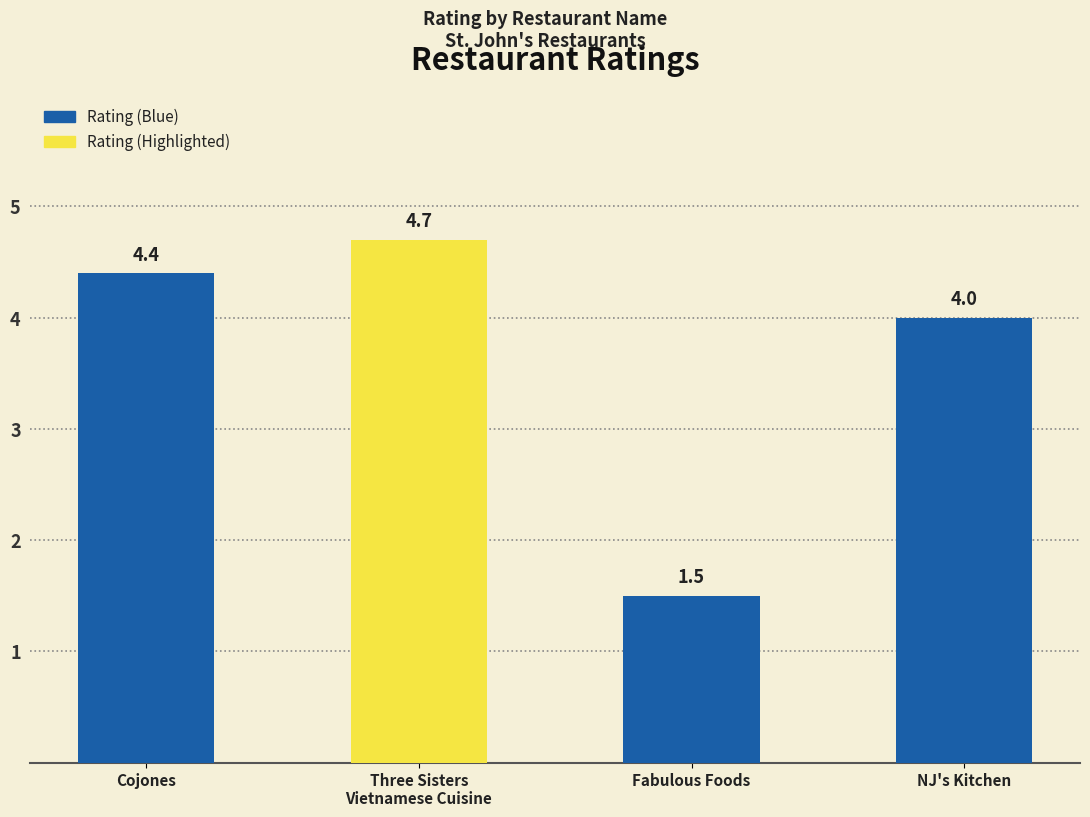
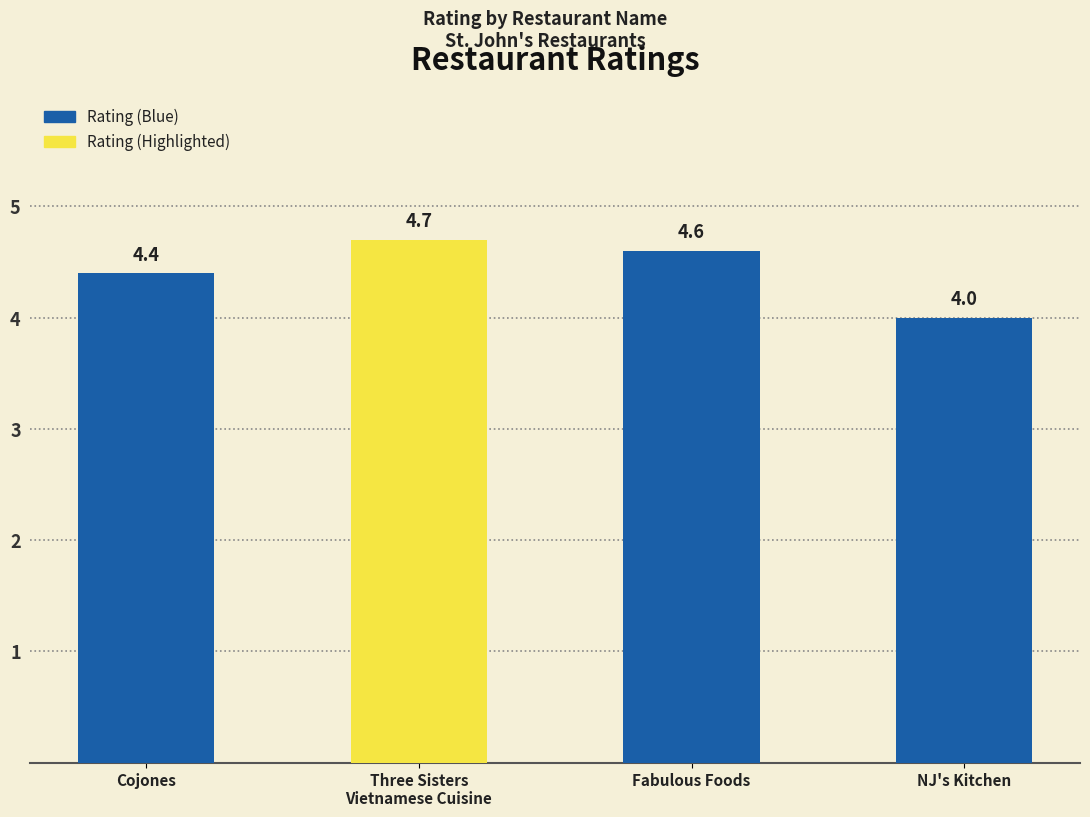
  {
    "Cojones": 4.4,
    "Three Sisters Vietnamese Cuisine": 4.7,
-   "Fabulous Foods": 1.5,
+   "Fabulous Foods": 4.6,
    "NJ's Kitchen": 4.0
  }
